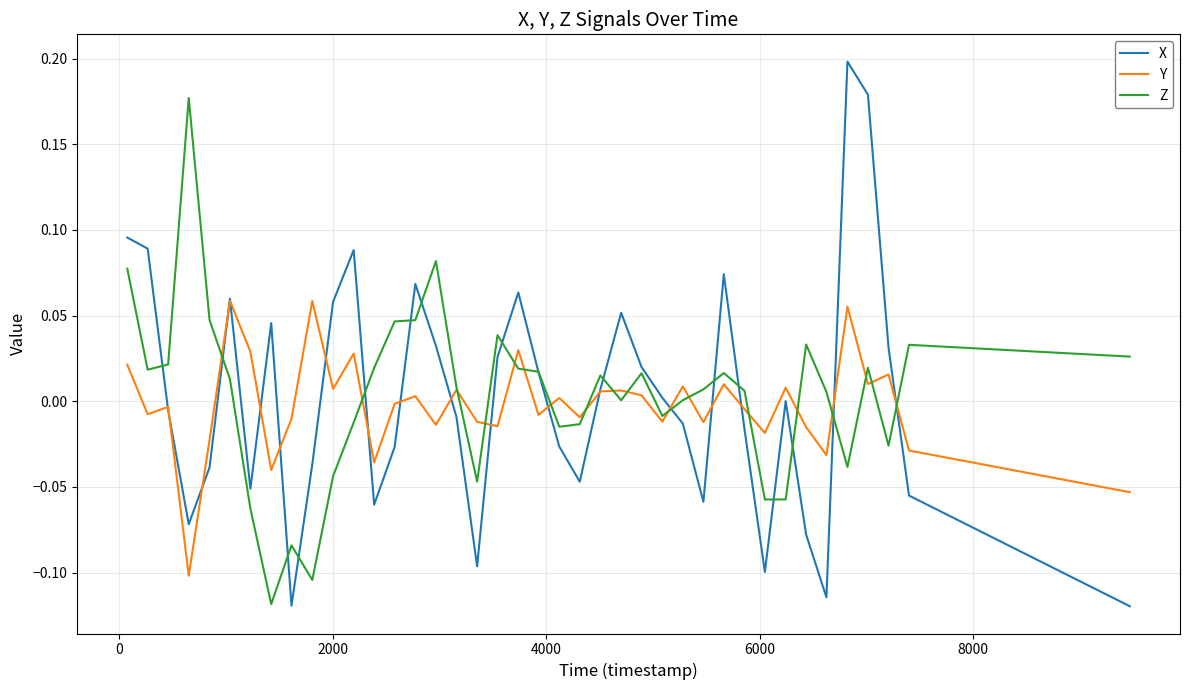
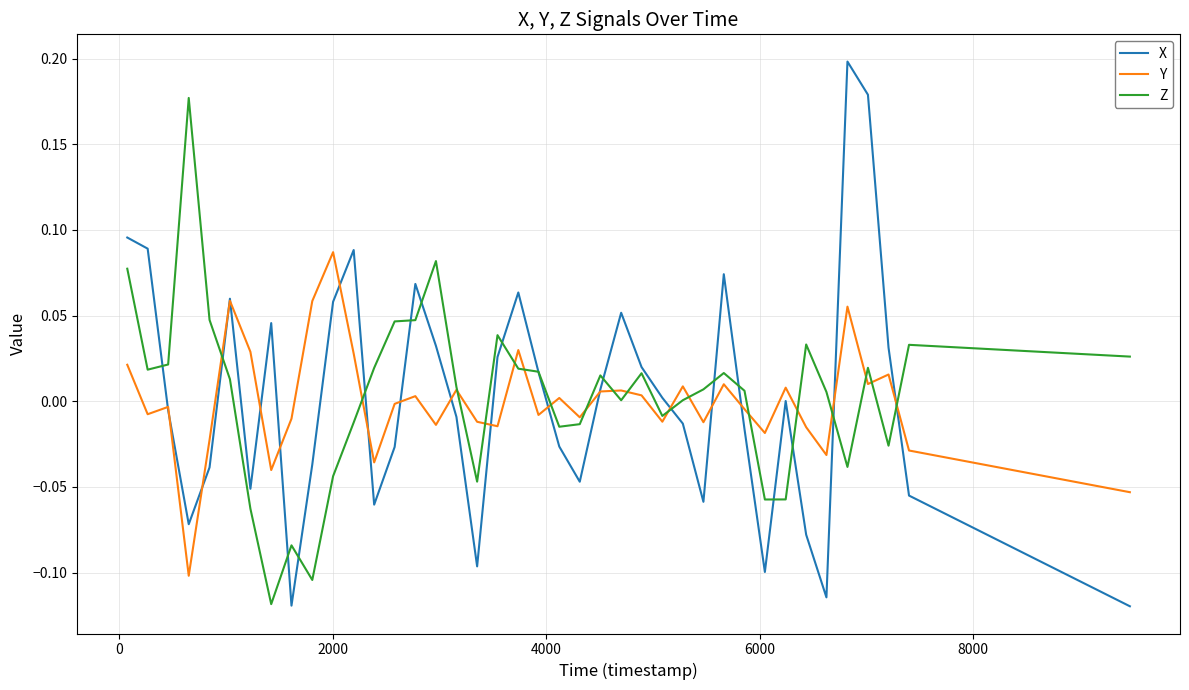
  {
    "X": {
      "2000": 0.058
    },
    "Y": {
-     "2000": 0.007
+     "2000": 0.087
    },
    "Z": {
      "2000": -0.044
    }
  }
